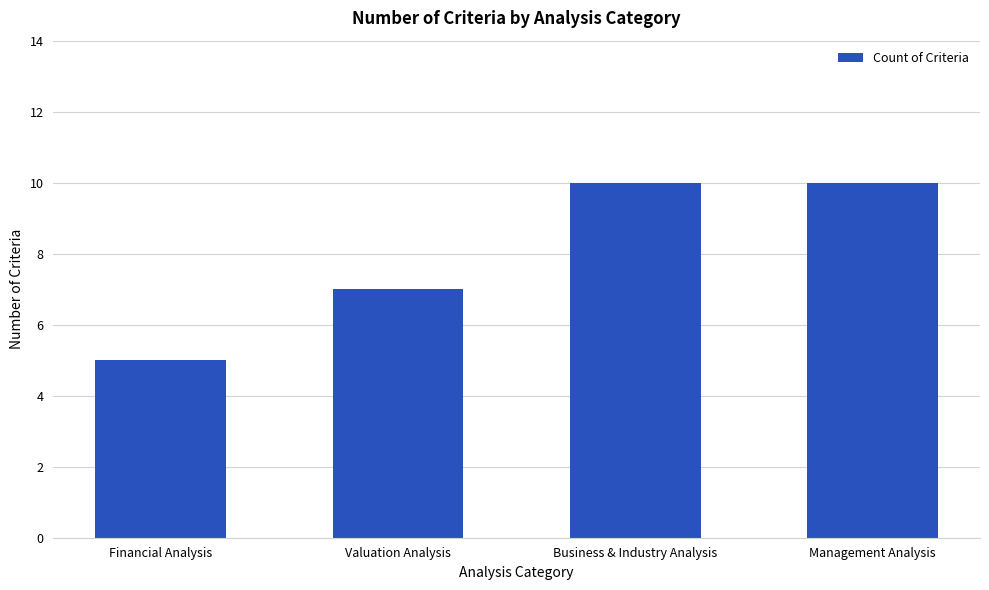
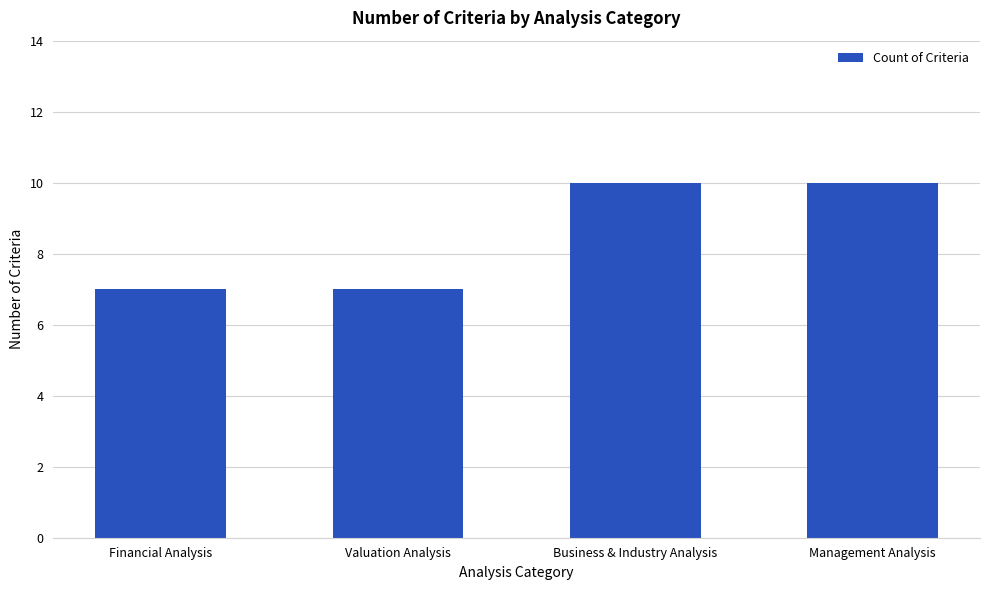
  {
-   "Financial Analysis": 5,
+   "Financial Analysis": 7,
    "Valuation Analysis": 7,
    "Business & Industry Analysis": 10,
    "Management Analysis": 10
  }
